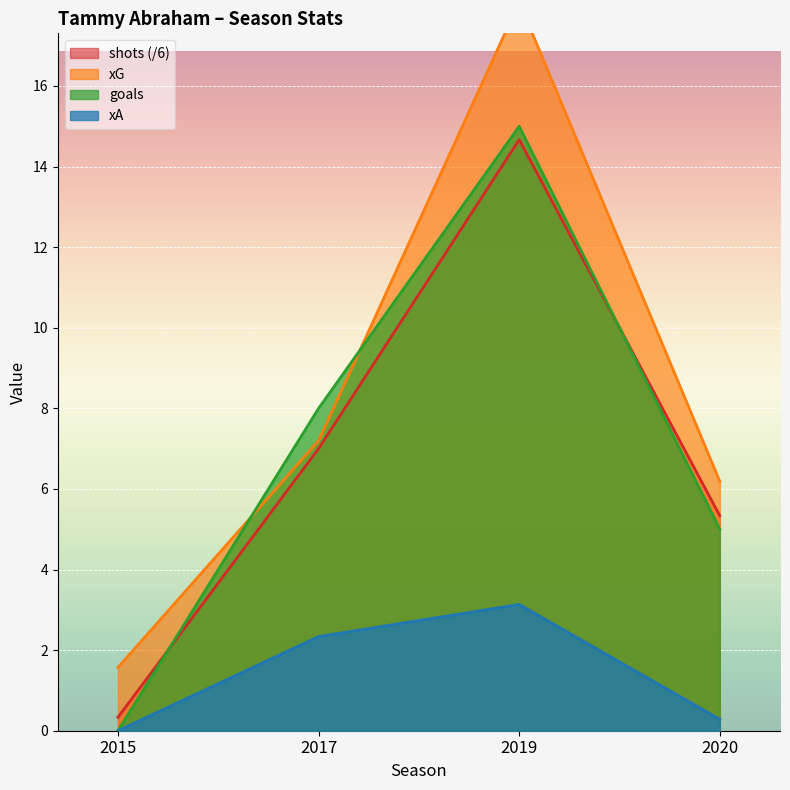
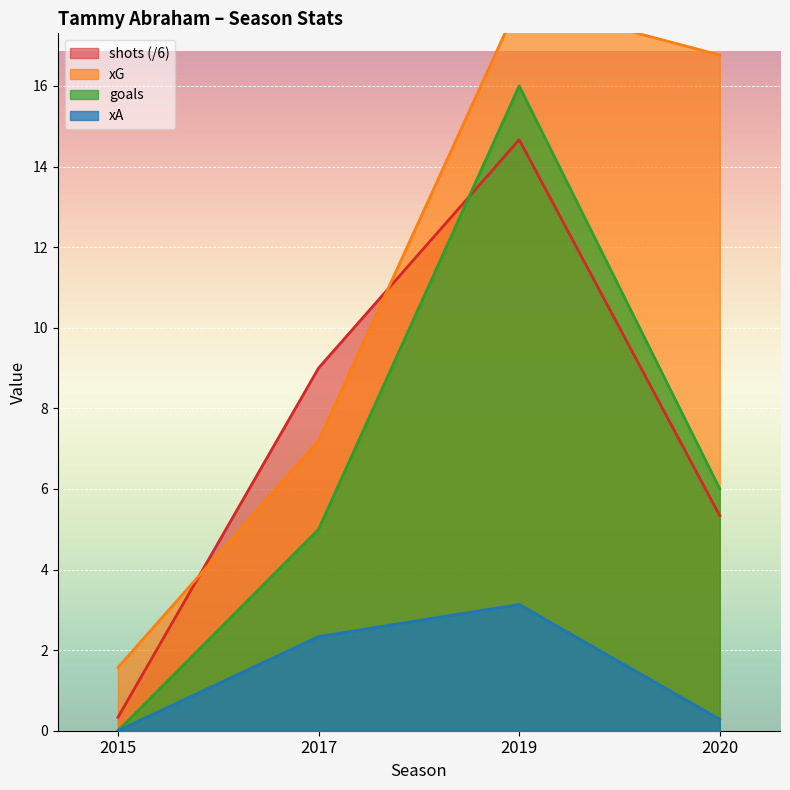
  {
    "shots (/6)": {
      "2015": 0.3,
-     "2017": 7.0,
+     "2017": 9.0,
      "2019": 14.7,
      "2020": 5.3
    },
    "xG": {
      "2015": 1.6,
      "2017": 7.2,
-     "2020": 6.2
+     "2020": 16.8
    },
    "goals": {
-     "2017": 8,
-     "2019": 15,
-     "2020": 5
+     "2017": 5,
+     "2019": 16,
+     "2020": 6
    },
    "xA": {
      "2017": 2.3,
      "2019": 3.1,
      "2020": 0.3
    }
  }
